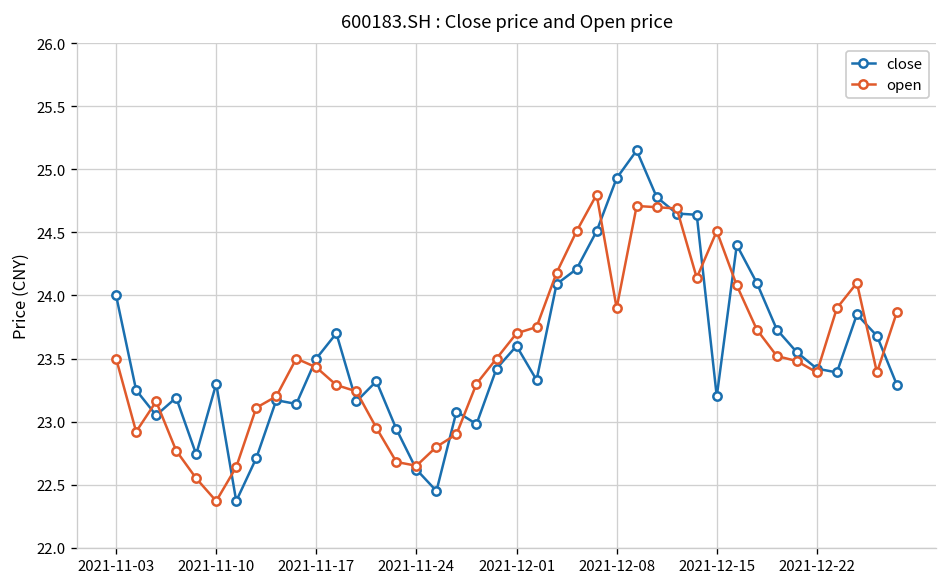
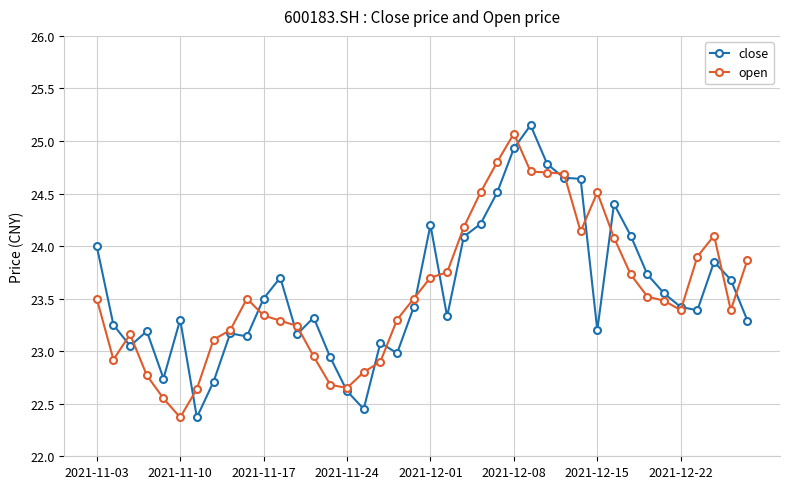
  {
    "close": {
      "2021-11-03": 24.0,
      "2021-11-10": 23.3,
      "2021-11-17": 23.5,
      "2021-11-24": 22.6,
-     "2021-12-01": 23.6,
+     "2021-12-01": 24.2,
      "2021-12-08": 24.93,
      "2021-12-15": 23.2,
      "2021-12-22": 23.4
    },
    "open": {
      "2021-11-03": 23.50,
      "2021-11-10": 22.37,
-     "2021-11-17": 23.43,
+     "2021-11-17": 23.34,
      "2021-11-24": 22.65,
      "2021-12-01": 23.70,
-     "2021-12-08": 23.90,
+     "2021-12-08": 25.07,
      "2021-12-15": 24.51,
      "2021-12-22": 23.39
    }
  }
